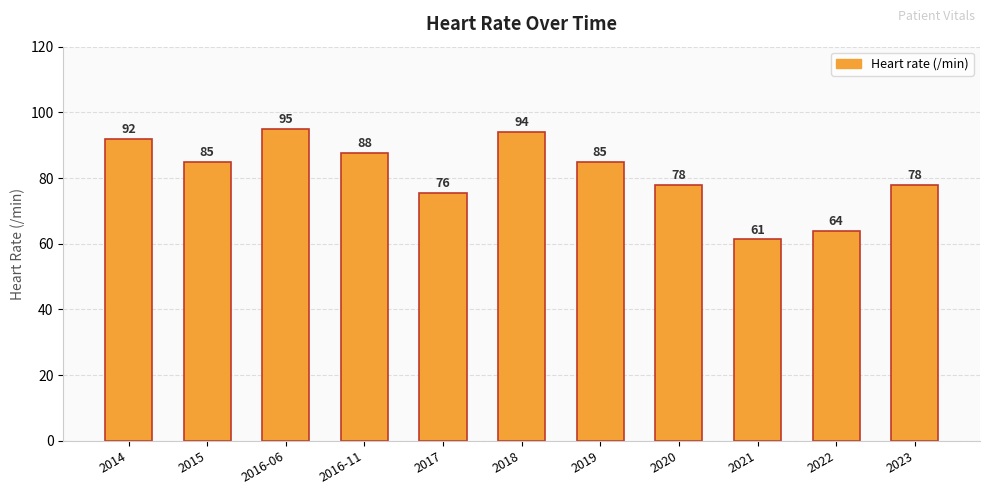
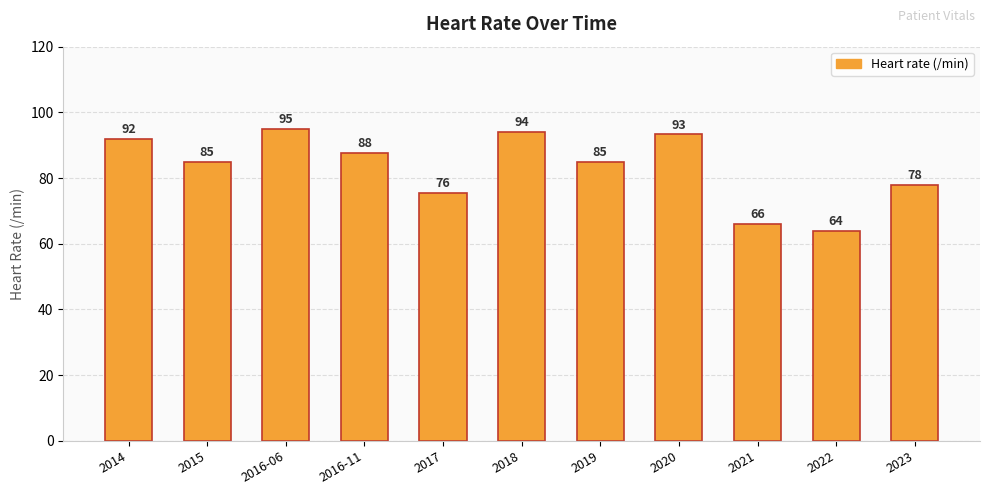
  {
    "2014": 92,
    "2015": 85,
    "2016-06": 95,
    "2016-11": 88,
    "2017": 76,
    "2018": 94,
    "2019": 85,
-   "2020": 78,
-   "2021": 61,
+   "2020": 93,
+   "2021": 66,
    "2022": 64,
    "2023": 78
  }
